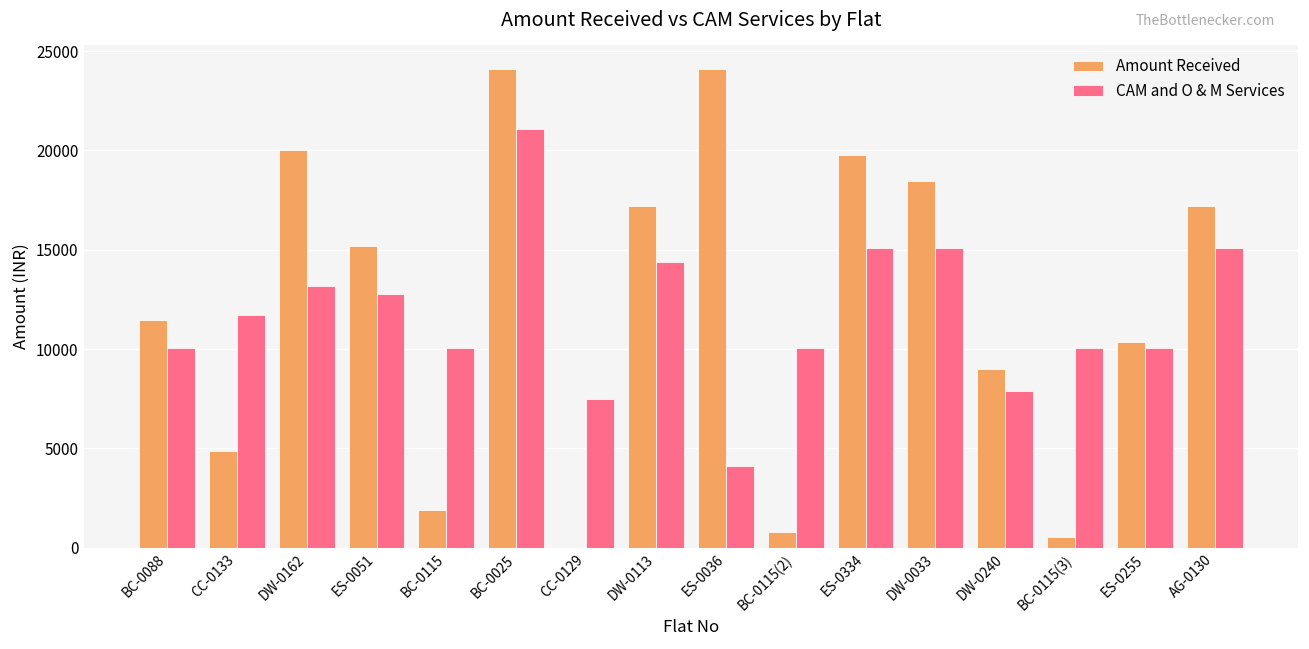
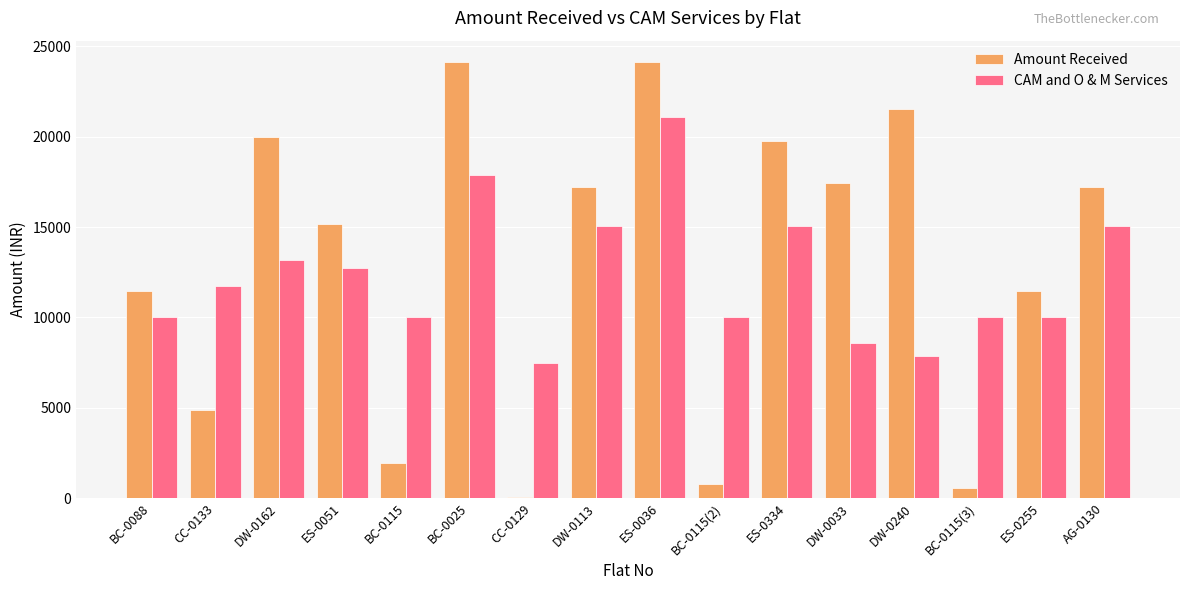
  {
    "Amount Received": {
      "BC-0088": 11500,
      "CC-0133": 4900,
      "DW-0162": 20000,
      "ES-0051": 15200,
      "BC-0115": 1900,
      "BC-0025": 24100,
      "DW-0113": 17200,
      "ES-0036": 24100,
      "BC-0115(2)": 800,
      "ES-0334": 19800,
-     "DW-0033": 18500,
-     "DW-0240": 9000,
+     "DW-0033": 17400,
+     "DW-0240": 21500,
      "BC-0115(3)": 600,
-     "ES-0255": 10300,
+     "ES-0255": 11500,
      "AG-0130": 17200
    },
    "CAM and O & M Services": {
      "BC-0088": 10000,
      "CC-0133": 11700,
      "DW-0162": 13200,
      "ES-0051": 12800,
      "BC-0115": 10000,
-     "BC-0025": 21100,
+     "BC-0025": 17900,
      "CC-0129": 7500,
-     "DW-0113": 14400,
-     "ES-0036": 4100,
+     "DW-0113": 15100,
+     "ES-0036": 21100,
      "BC-0115(2)": 10000,
      "ES-0334": 15100,
-     "DW-0033": 15100,
+     "DW-0033": 8600,
      "DW-0240": 7900,
      "BC-0115(3)": 10000,
      "ES-0255": 10000,
      "AG-0130": 15100
    }
  }
